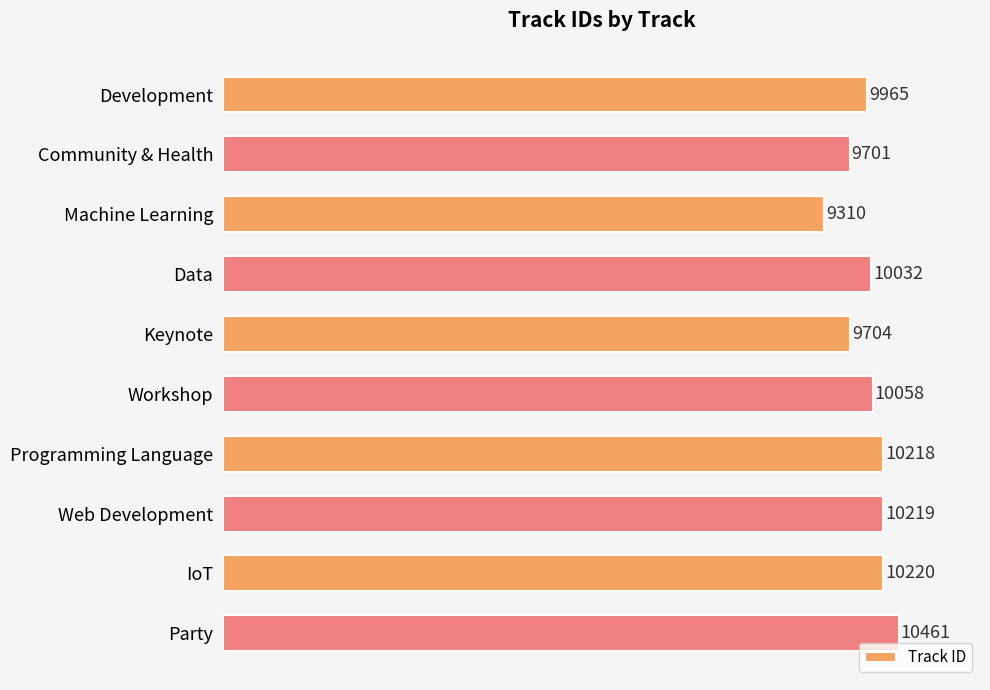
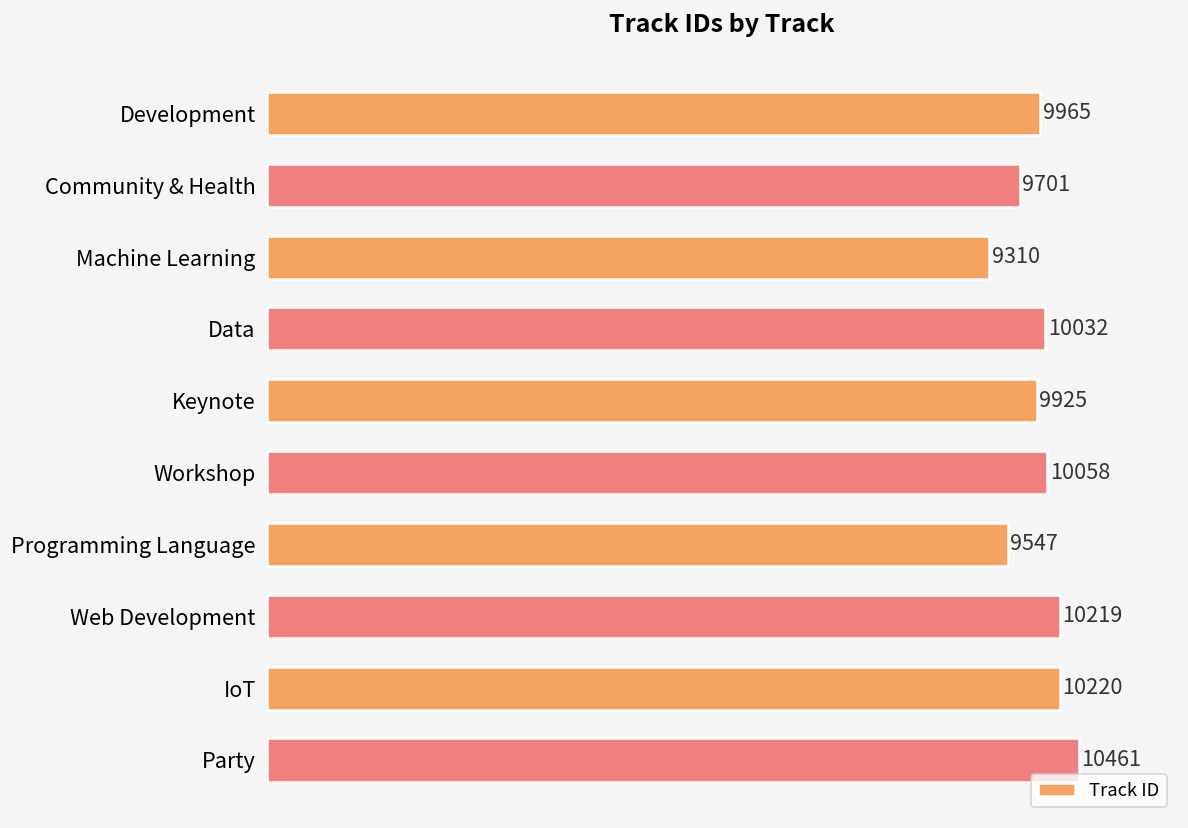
  {
    "Development": 9965,
    "Community & Health": 9701,
    "Machine Learning": 9310,
    "Data": 10032,
-   "Keynote": 9704,
+   "Keynote": 9925,
    "Workshop": 10058,
-   "Programming Language": 10218,
+   "Programming Language": 9547,
    "Web Development": 10219,
    "IoT": 10220,
    "Party": 10461
  }
